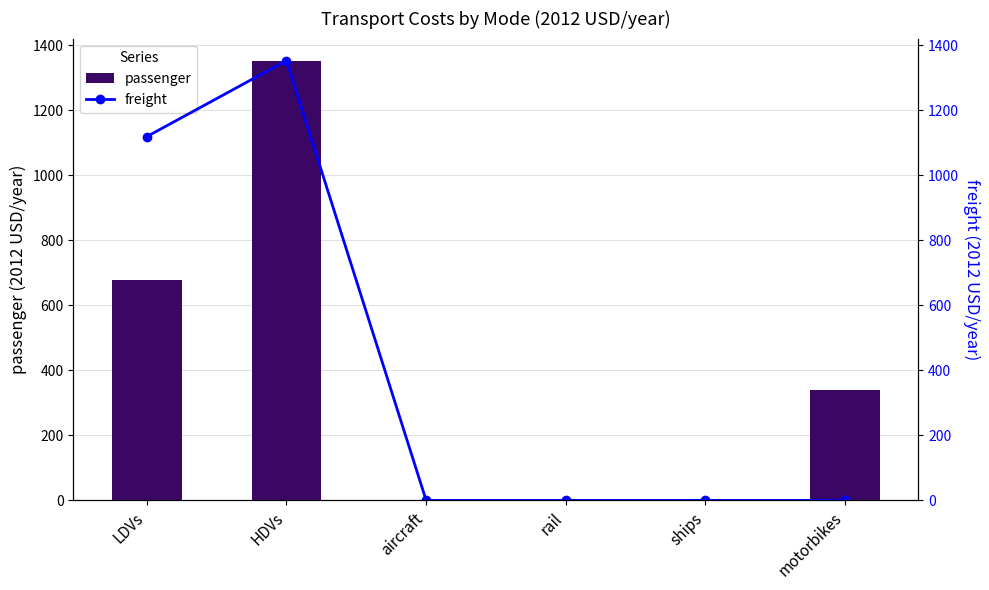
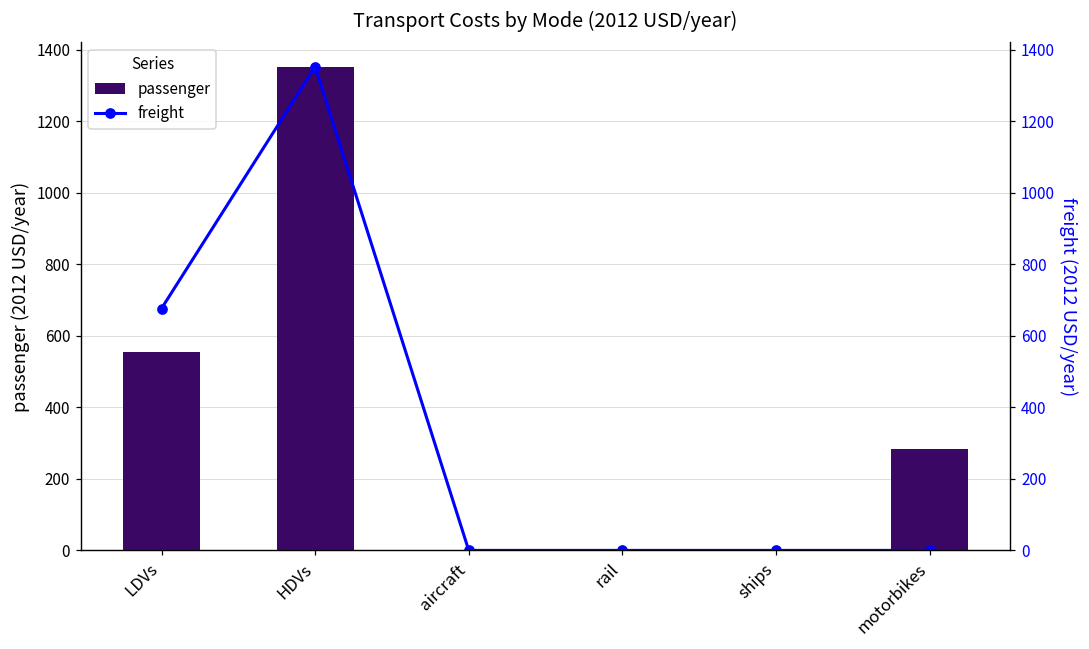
  {
    "passenger": {
-     "LDVs": 680,
+     "LDVs": 550,
      "HDVs": 1350,
      "aircraft": 0,
      "rail": 0,
      "ships": 0,
-     "motorbikes": 340
+     "motorbikes": 280
    },
    "freight": {
-     "LDVs": 1120,
+     "LDVs": 680,
      "HDVs": 1350,
      "aircraft": 0,
      "rail": 0,
      "ships": 0,
      "motorbikes": 0
    }
  }
